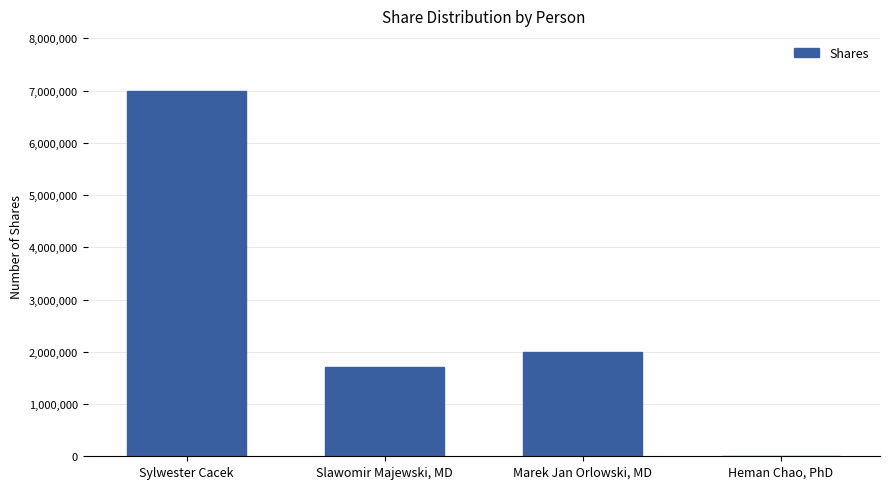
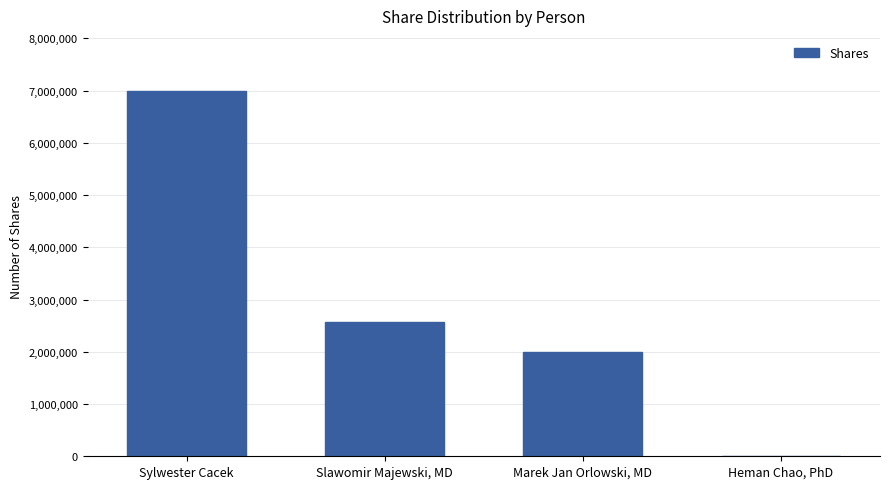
  {
    "Sylwester Cacek": "7,000,000",
-   "Slawomir Majewski, MD": "1,700,000",
+   "Slawomir Majewski, MD": "2,600,000",
    "Marek Jan Orlowski, MD": "2,000,000",
    "Heman Chao, PhD": "0"
  }
